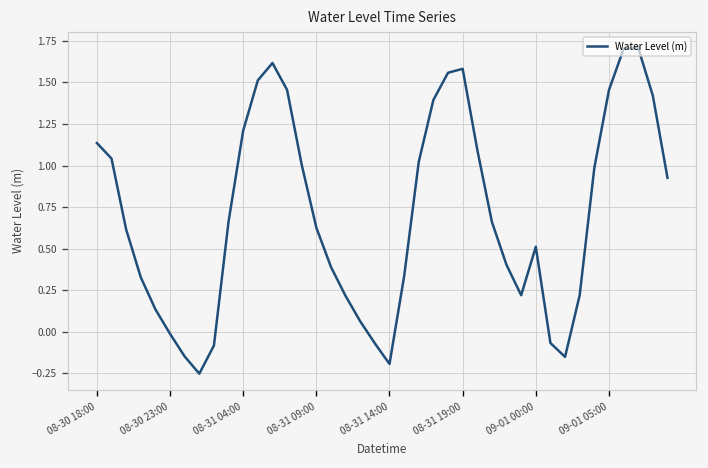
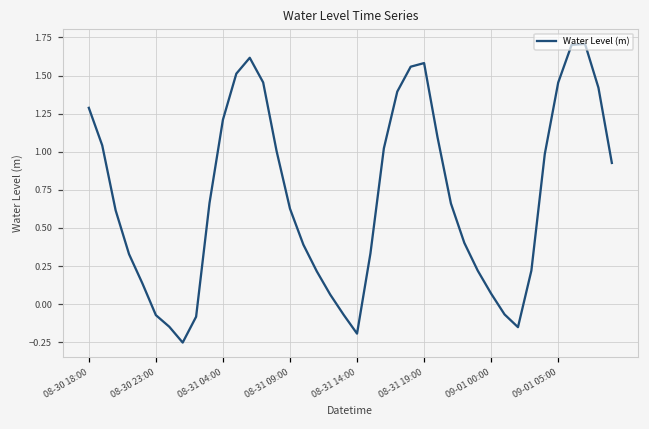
  {
-   "08-30 18:00": 1.14,
-   "08-30 23:00": -0.01,
+   "08-30 18:00": 1.29,
+   "08-30 23:00": -0.07,
    "08-31 04:00": 1.21,
    "08-31 09:00": 0.63,
    "08-31 14:00": -0.19,
    "08-31 19:00": 1.58,
-   "09-01 00:00": 0.51,
+   "09-01 00:00": 0.07,
    "09-01 05:00": 1.45
  }
